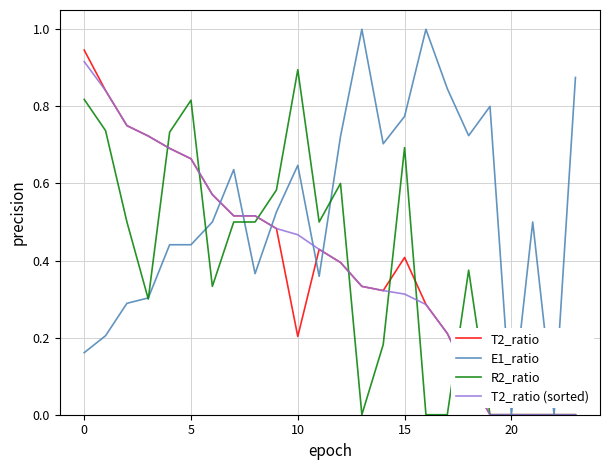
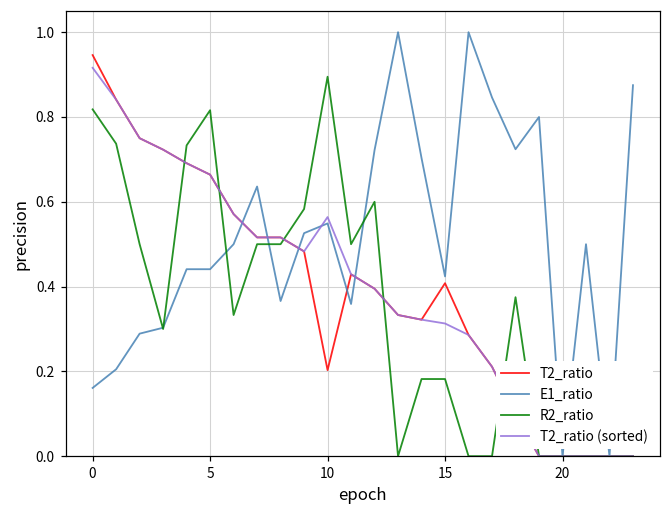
  {
    "T2_ratio": {
      "0": 0.95,
      "10": 0.20,
      "15": 0.41
    },
    "E1_ratio": {
      "0": 0.16,
      "5": 0.44,
-     "10": 0.65,
-     "15": 0.77
+     "10": 0.55,
+     "15": 0.42
    },
    "R2_ratio": {
      "0": 0.82,
      "5": 0.82,
      "10": 0.90,
-     "15": 0.69
+     "15": 0.18
    },
    "T2_ratio (sorted)": {
      "0": 0.92,
-     "10": 0.47,
+     "10": 0.56,
      "15": 0.31
    }
  }
